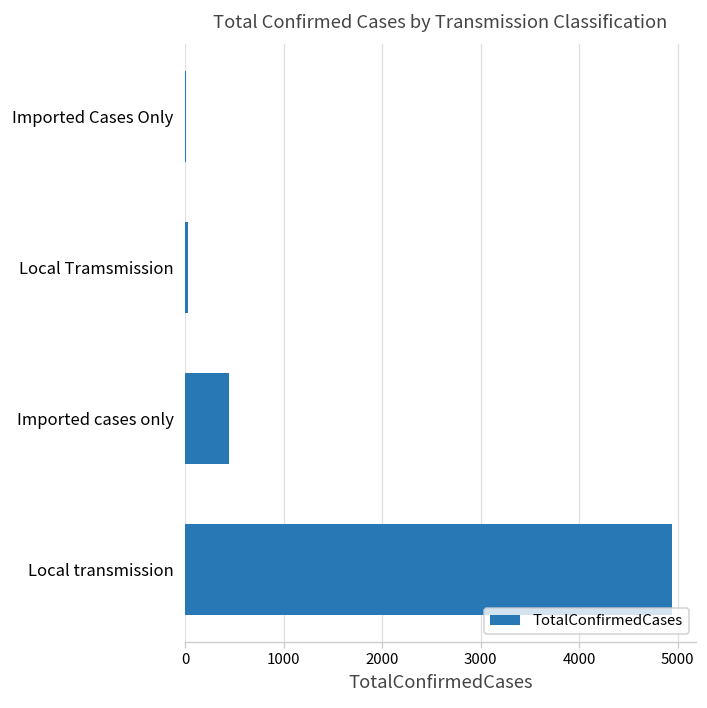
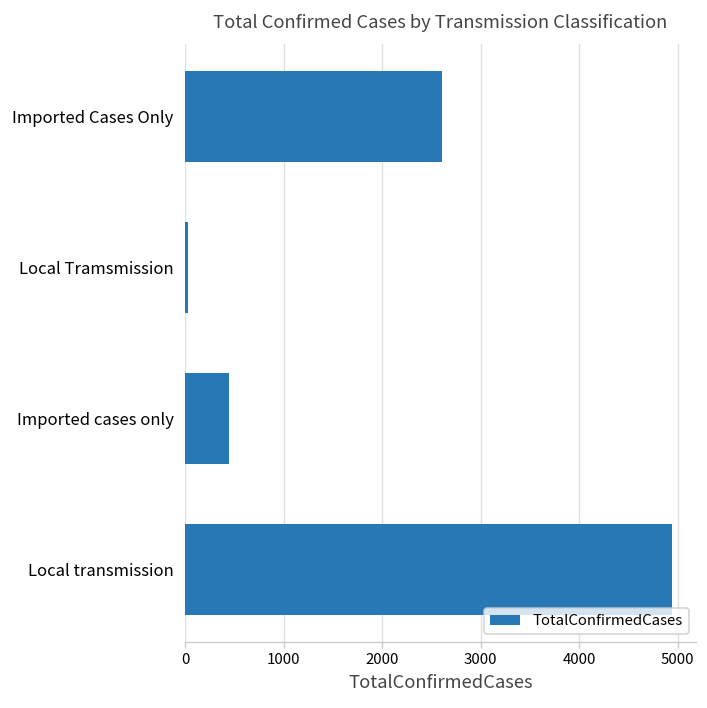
  {
-   "Imported Cases Only": 0,
+   "Imported Cases Only": 2600,
    "Imported cases only": 500,
    "Local transmission": 4900
  }
